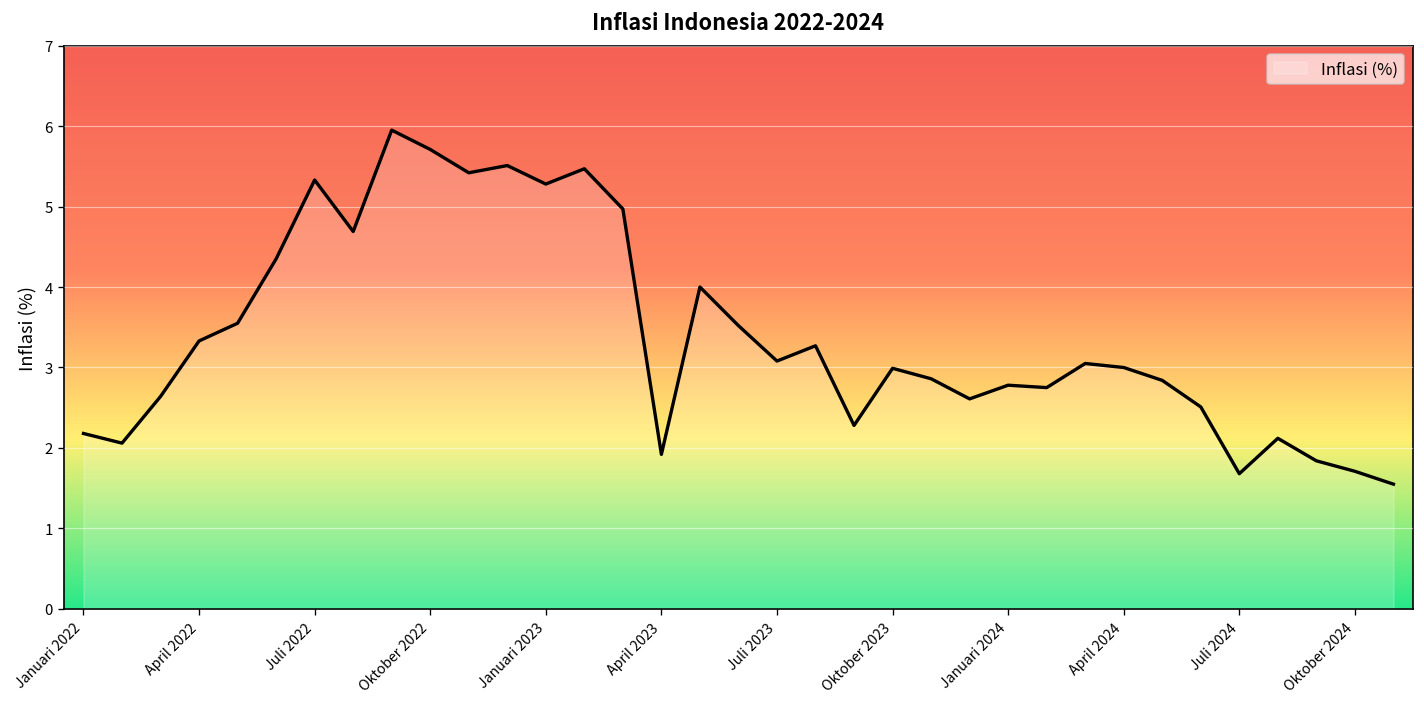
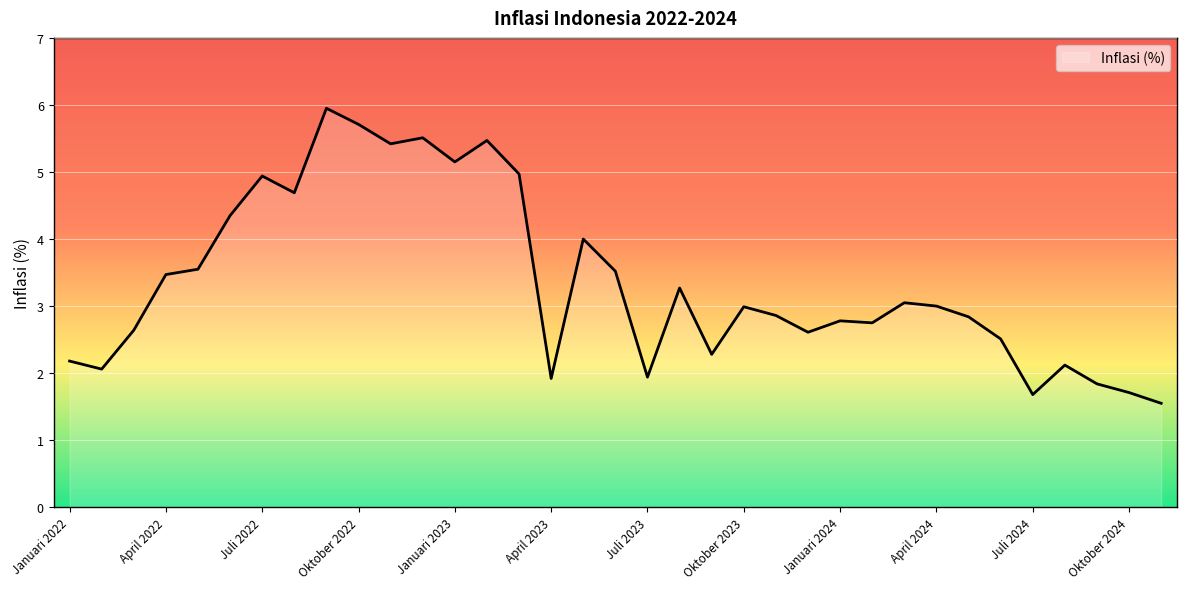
  {
    "Januari 2022": 2.2,
-   "April 2022": 3.3,
-   "Juli 2022": 5.3,
+   "April 2022": 3.5,
+   "Juli 2022": 4.9,
    "Oktober 2022": 5.7,
-   "Januari 2023": 5.3,
+   "Januari 2023": 5.2,
    "April 2023": 1.9,
-   "Juli 2023": 3.1,
+   "Juli 2023": 1.9,
    "Oktober 2023": 3.0,
    "Januari 2024": 2.8,
    "April 2024": 3.0,
    "Juli 2024": 1.7,
    "Oktober 2024": 1.7
  }
